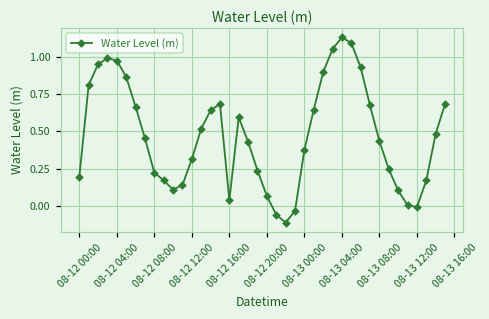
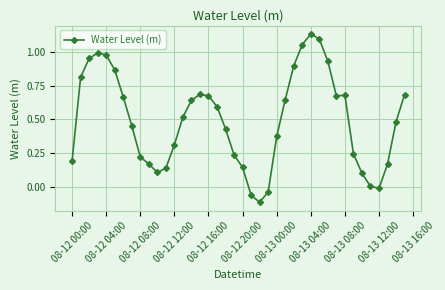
  {
    "08-12 00:00": 0.19,
    "08-12 04:00": 0.97,
    "08-12 08:00": 0.22,
    "08-12 12:00": 0.31,
-   "08-12 16:00": 0.04,
-   "08-12 20:00": 0.07,
+   "08-12 16:00": 0.67,
+   "08-12 20:00": 0.15,
    "08-13 00:00": 0.37,
    "08-13 04:00": 1.13,
-   "08-13 08:00": 0.44,
+   "08-13 08:00": 0.68,
    "08-13 12:00": -0.01
  }
